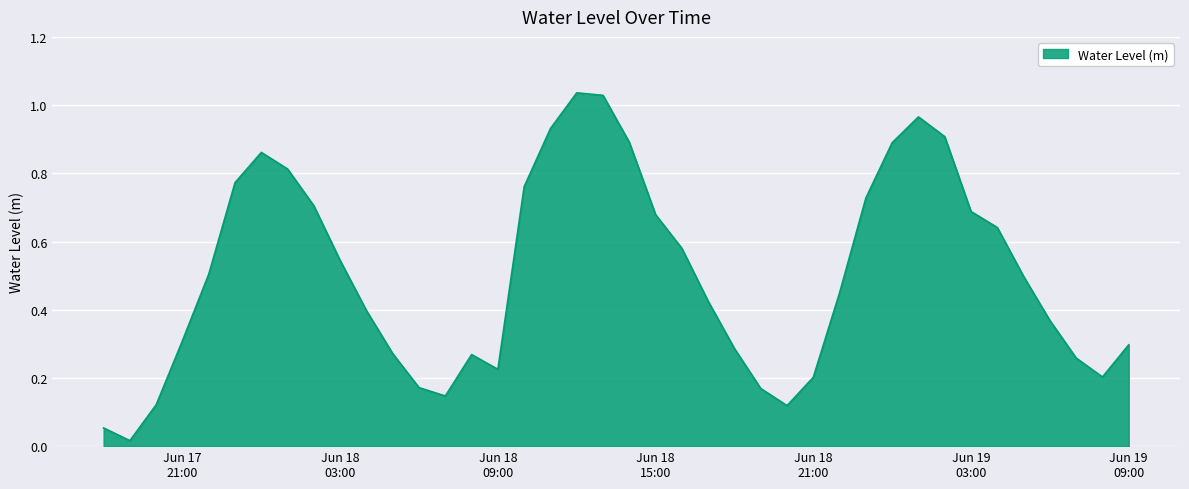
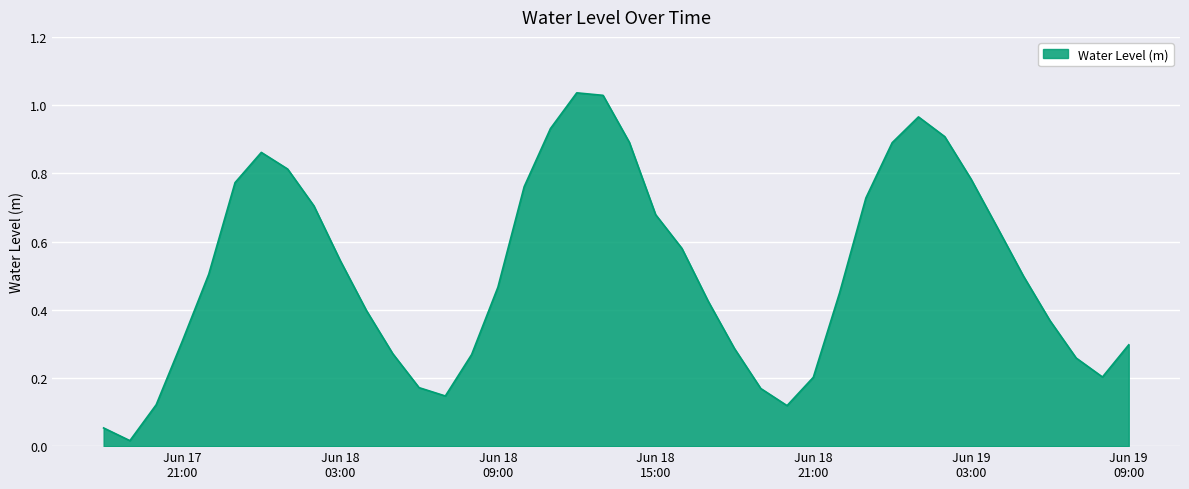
  {
    "Jun 17 21:00": 0.31,
    "Jun 18 03:00": 0.54,
-   "Jun 18 09:00": 0.23,
+   "Jun 18 09:00": 0.47,
    "Jun 18 15:00": 0.68,
    "Jun 18 21:00": 0.20,
-   "Jun 19 03:00": 0.69,
+   "Jun 19 03:00": 0.78,
    "Jun 19 09:00": 0.30
  }
